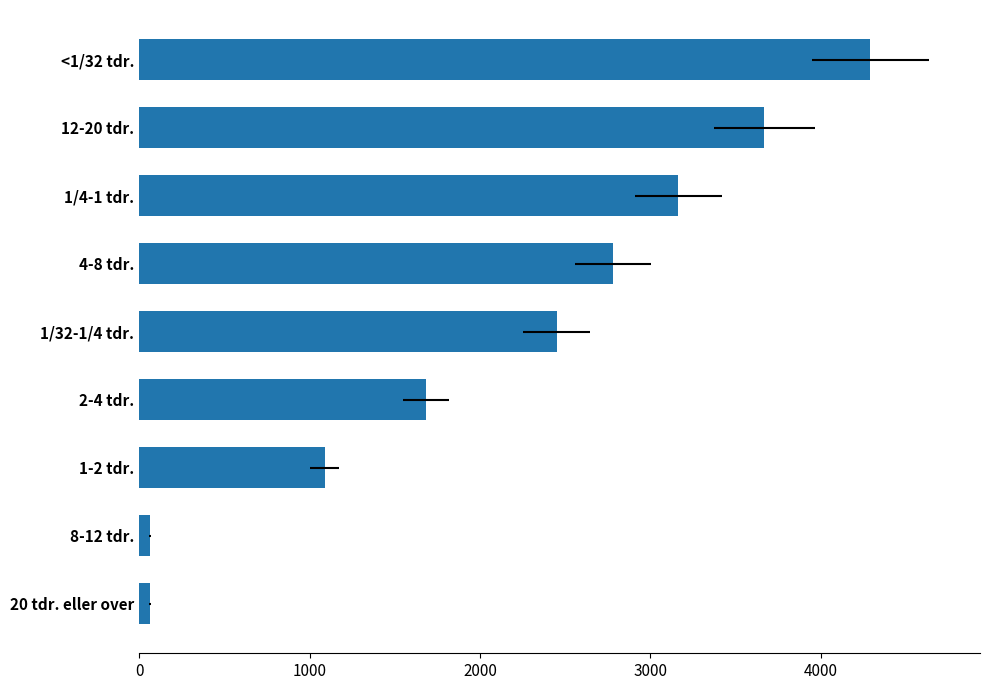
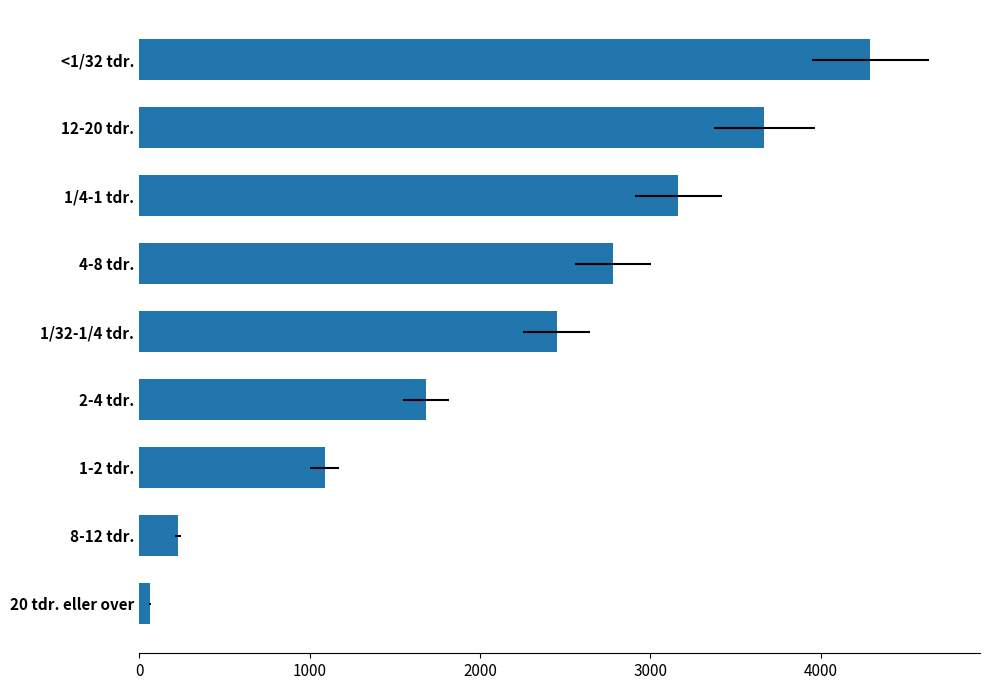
  {
    "<1/32 tdr.": 4290,
    "12-20 tdr.": 3670,
    "1/4-1 tdr.": 3160,
    "4-8 tdr.": 2780,
    "1/32-1/4 tdr.": 2450,
    "2-4 tdr.": 1680,
    "1-2 tdr.": 1090,
-   "8-12 tdr.": 60,
+   "8-12 tdr.": 230,
    "20 tdr. eller over": 60
  }
